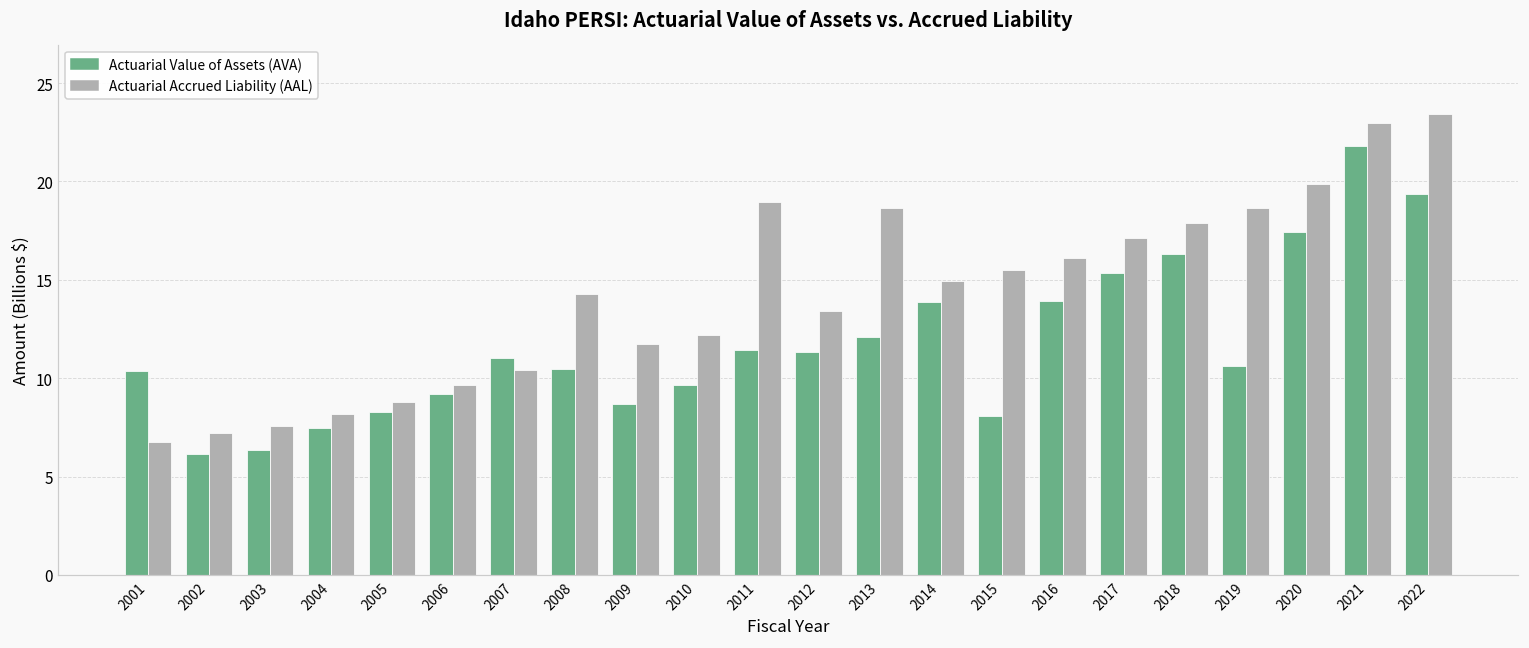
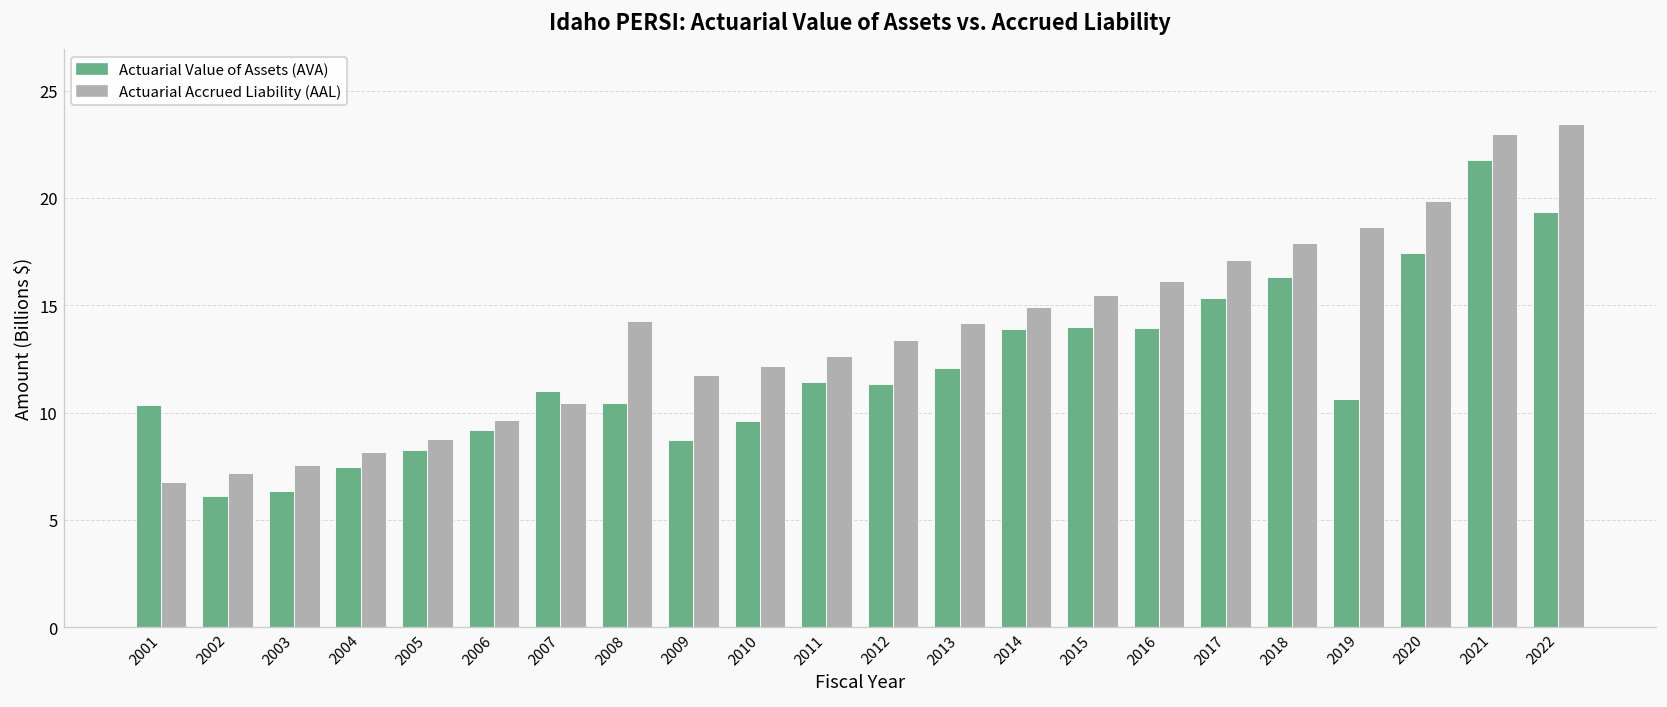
  {
    "Actuarial Value of Assets (AVA)": {
      "2001": 10.4,
      "2002": 6.1,
      "2003": 6.4,
      "2004": 7.5,
      "2005": 8.3,
      "2006": 9.2,
      "2007": 11.0,
      "2008": 10.5,
      "2009": 8.7,
      "2010": 9.6,
      "2011": 11.4,
      "2012": 11.4,
      "2013": 12.1,
      "2014": 13.9,
-     "2015": 8.1,
+     "2015": 14.0,
      "2016": 13.9,
      "2017": 15.3,
      "2018": 16.3,
      "2019": 10.6,
      "2020": 17.4,
      "2021": 21.8,
      "2022": 19.4
    },
    "Actuarial Accrued Liability (AAL)": {
      "2001": 6.8,
      "2002": 7.2,
      "2003": 7.6,
      "2004": 8.2,
      "2005": 8.8,
      "2006": 9.6,
      "2007": 10.4,
      "2008": 14.3,
      "2009": 11.7,
      "2010": 12.2,
-     "2011": 18.9,
+     "2011": 12.6,
      "2012": 13.4,
-     "2013": 18.6,
+     "2013": 14.2,
      "2014": 14.9,
      "2015": 15.5,
      "2016": 16.1,
      "2017": 17.1,
      "2018": 17.9,
      "2019": 18.7,
      "2020": 19.9,
      "2021": 23.0,
      "2022": 23.4
    }
  }
